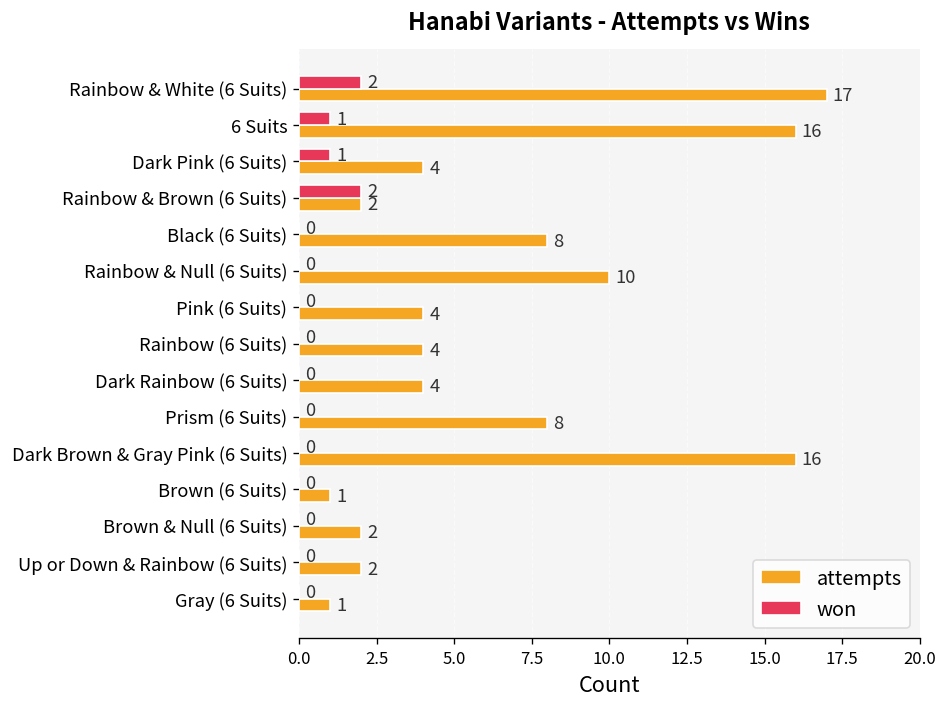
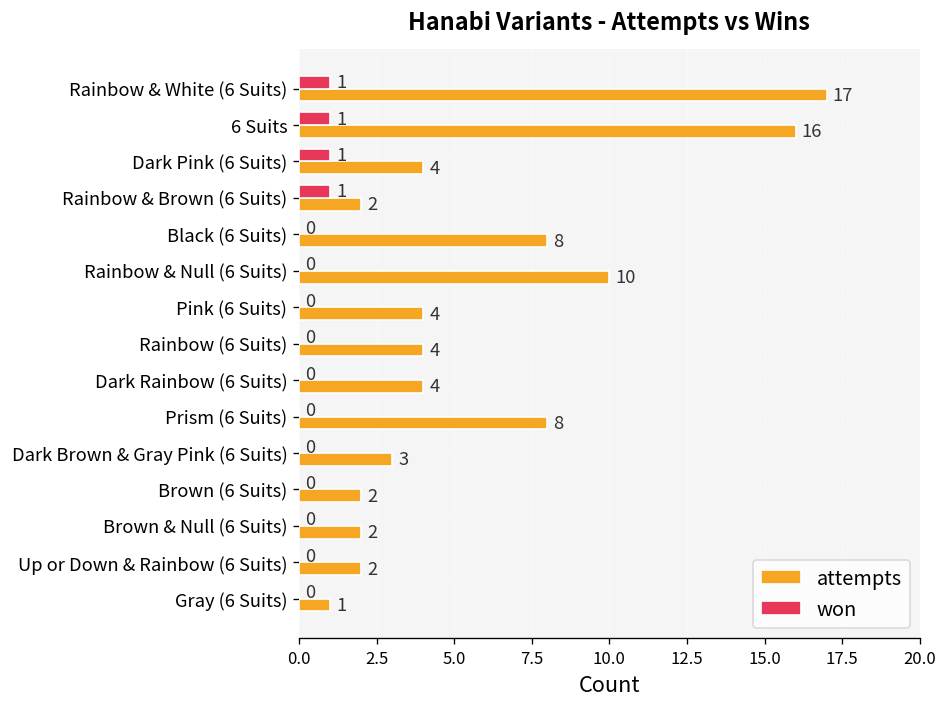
  {
    "attempts": {
      "Rainbow & White (6 Suits)": 17,
      "6 Suits": 16,
      "Dark Pink (6 Suits)": 4,
      "Black (6 Suits)": 8,
      "Rainbow & Null (6 Suits)": 10,
      "Pink (6 Suits)": 4,
      "Rainbow (6 Suits)": 4,
      "Dark Rainbow (6 Suits)": 4,
      "Prism (6 Suits)": 8,
-     "Dark Brown & Gray Pink (6 Suits)": 16,
-     "Brown (6 Suits)": 1,
+     "Dark Brown & Gray Pink (6 Suits)": 3,
+     "Brown (6 Suits)": 2,
      "Brown & Null (6 Suits)": 2,
      "Up or Down & Rainbow (6 Suits)": 2,
      "Gray (6 Suits)": 1
    },
    "won": {
-     "Rainbow & White (6 Suits)": 2,
+     "Rainbow & White (6 Suits)": 1,
      "6 Suits": 1,
      "Dark Pink (6 Suits)": 1,
-     "Rainbow & Brown (6 Suits)": 2,
+     "Rainbow & Brown (6 Suits)": 1,
      "Black (6 Suits)": 0,
      "Rainbow & Null (6 Suits)": 0,
      "Pink (6 Suits)": 0,
      "Rainbow (6 Suits)": 0,
      "Dark Rainbow (6 Suits)": 0,
      "Prism (6 Suits)": 0,
      "Dark Brown & Gray Pink (6 Suits)": 0,
      "Brown (6 Suits)": 0,
      "Brown & Null (6 Suits)": 0,
      "Up or Down & Rainbow (6 Suits)": 0,
      "Gray (6 Suits)": 0
    }
  }
